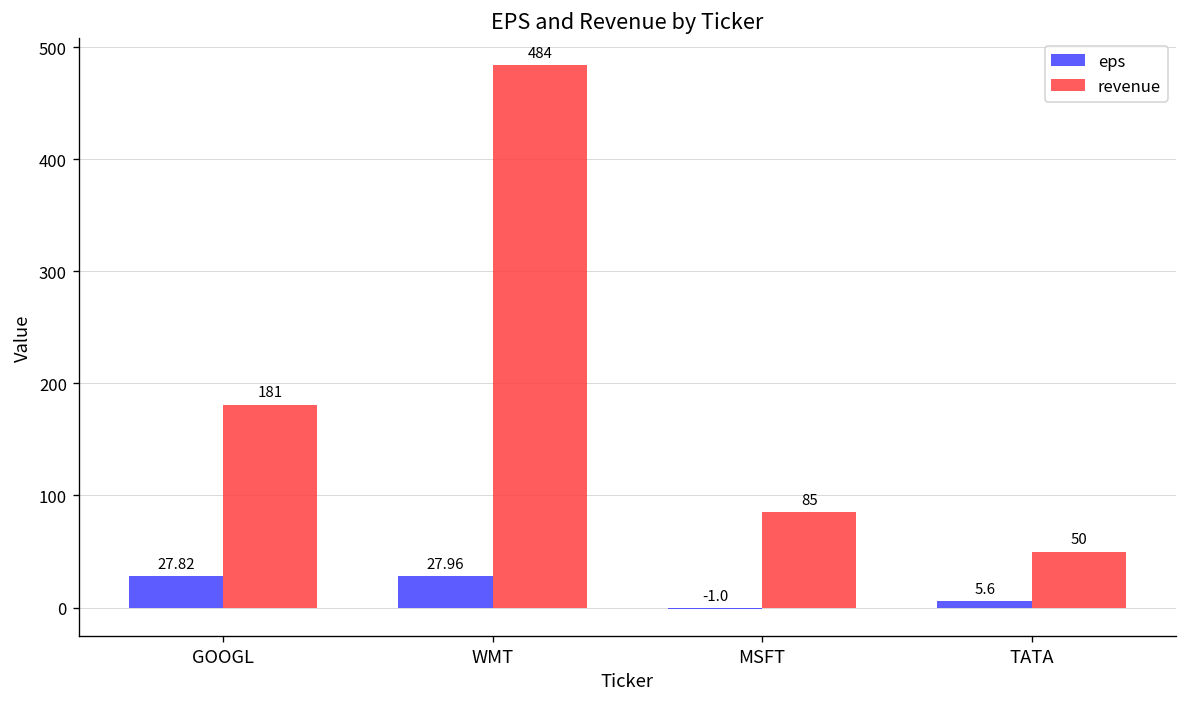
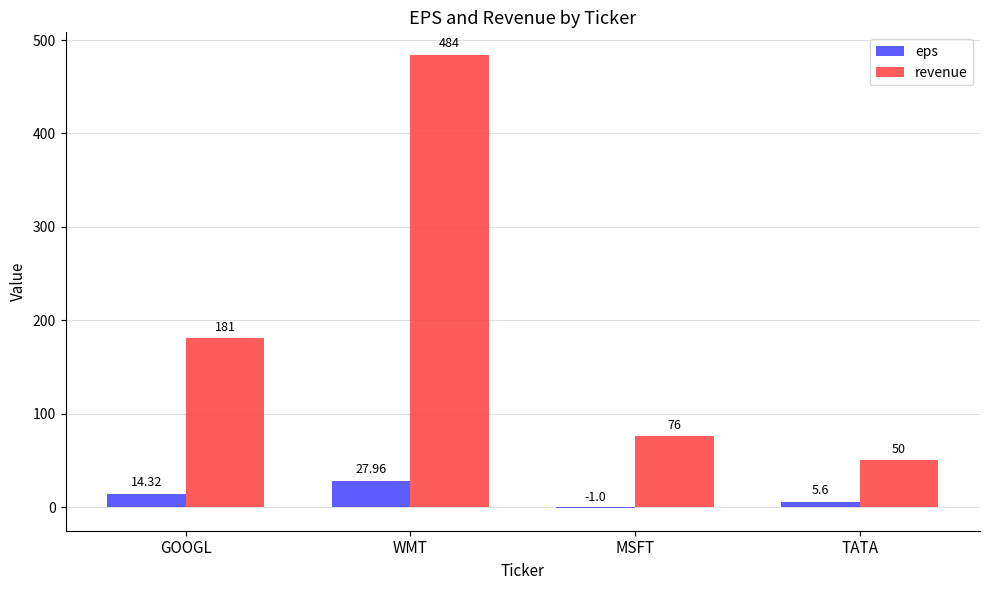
  {
    "eps": {
-     "GOOGL": 27.82,
+     "GOOGL": 14.32,
      "WMT": 27.96,
      "MSFT": -1.0,
      "TATA": 5.6
    },
    "revenue": {
      "GOOGL": 181,
      "WMT": 484,
-     "MSFT": 85,
+     "MSFT": 76,
      "TATA": 50
    }
  }
